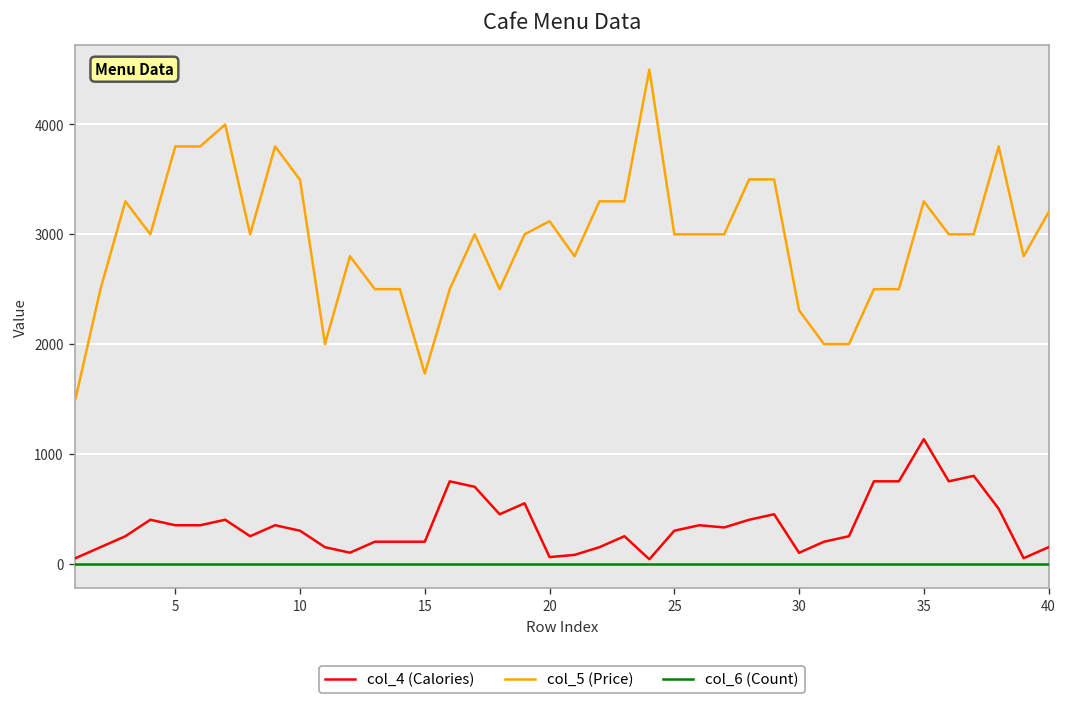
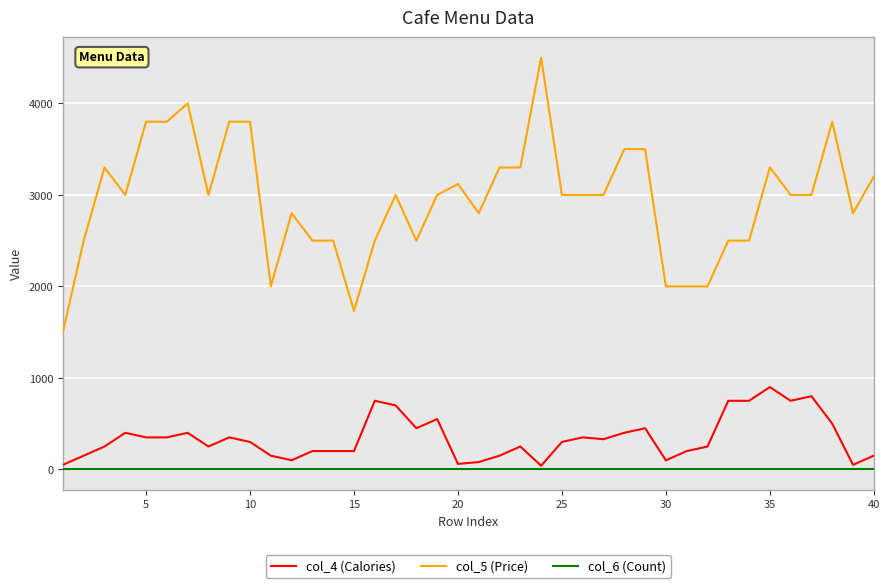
  {
    "col_4 (Calories)": {
      "5": 400,
      "10": 300,
      "15": 200,
      "20": 100,
      "25": 300,
      "30": 100,
-     "35": 1100,
+     "35": 900,
      "40": 200
    },
    "col_5 (Price)": {
      "5": 3800,
-     "10": 3500,
+     "10": 3800,
      "15": 1700,
      "20": 3100,
      "25": 3000,
-     "30": 2300,
+     "30": 2000,
      "35": 3300,
      "40": 3200
    },
    "col_6 (Count)": {
      "5": 0,
      "10": 0,
      "15": 0,
      "20": 0,
      "25": 0,
      "30": 0,
      "35": 0,
      "40": 0
    }
  }
